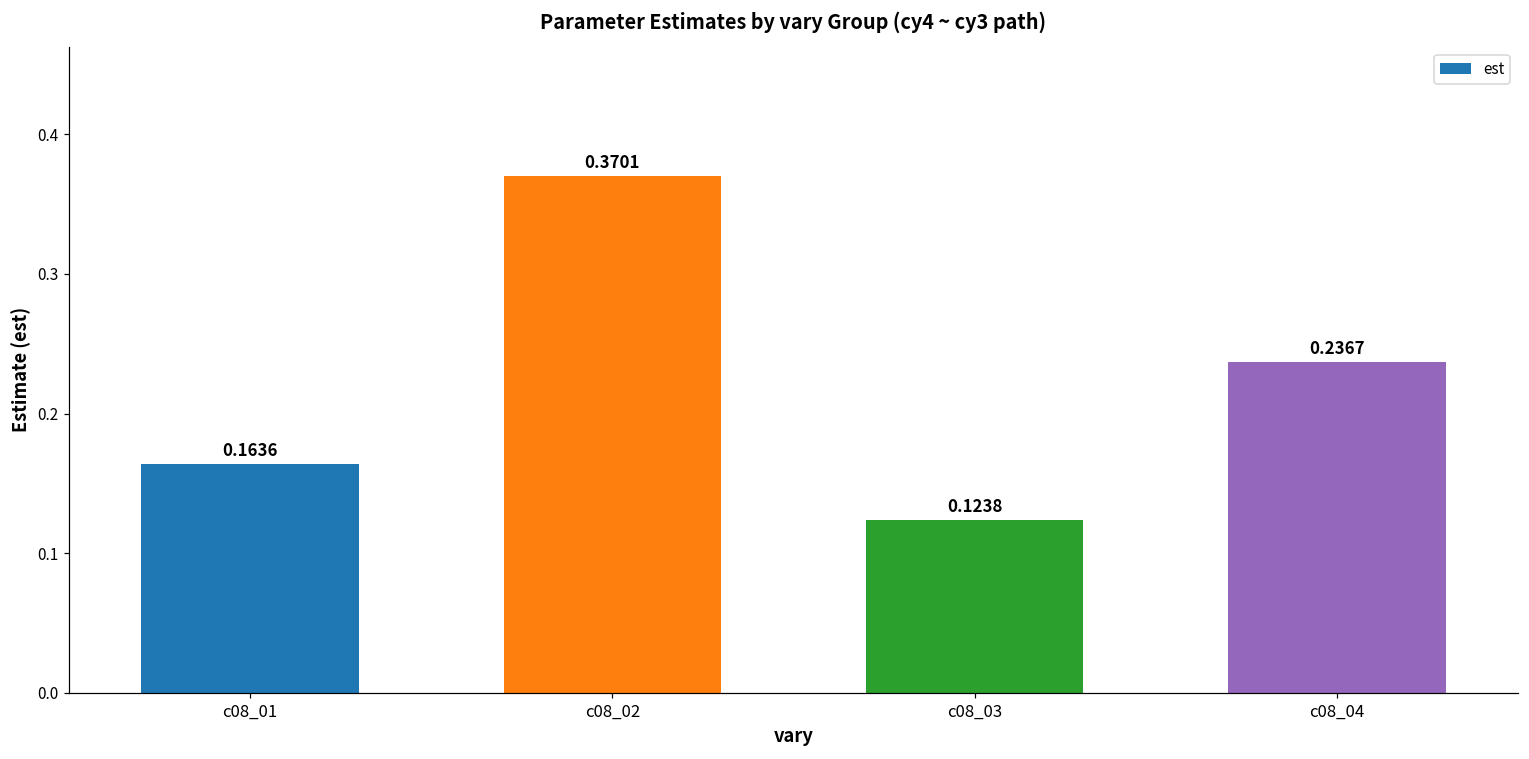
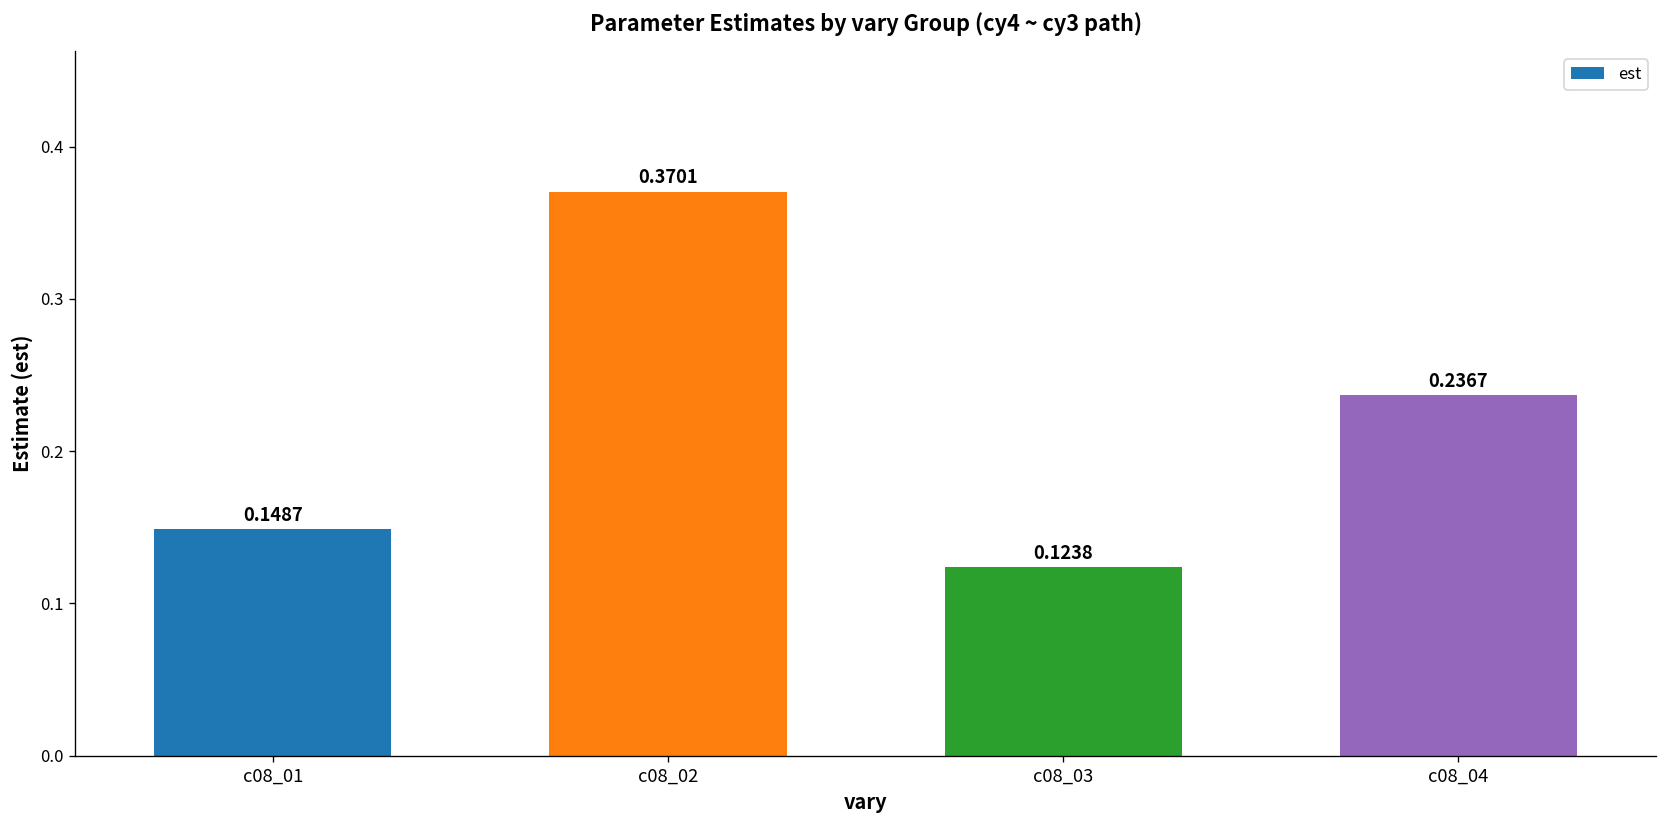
  {
-   "c08_01": 0.1636,
+   "c08_01": 0.1487,
    "c08_02": 0.3701,
    "c08_03": 0.1238,
    "c08_04": 0.2367
  }
